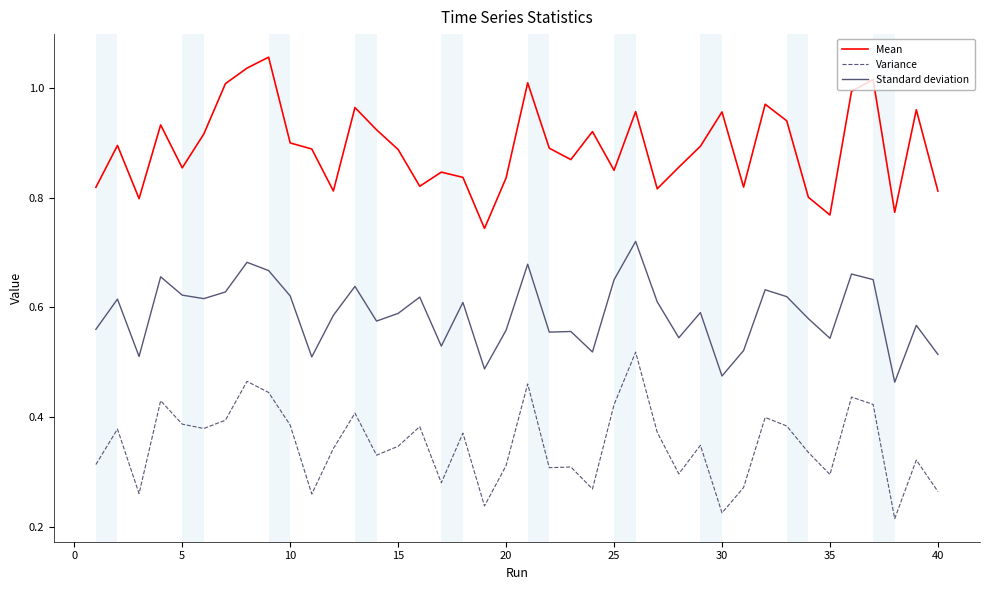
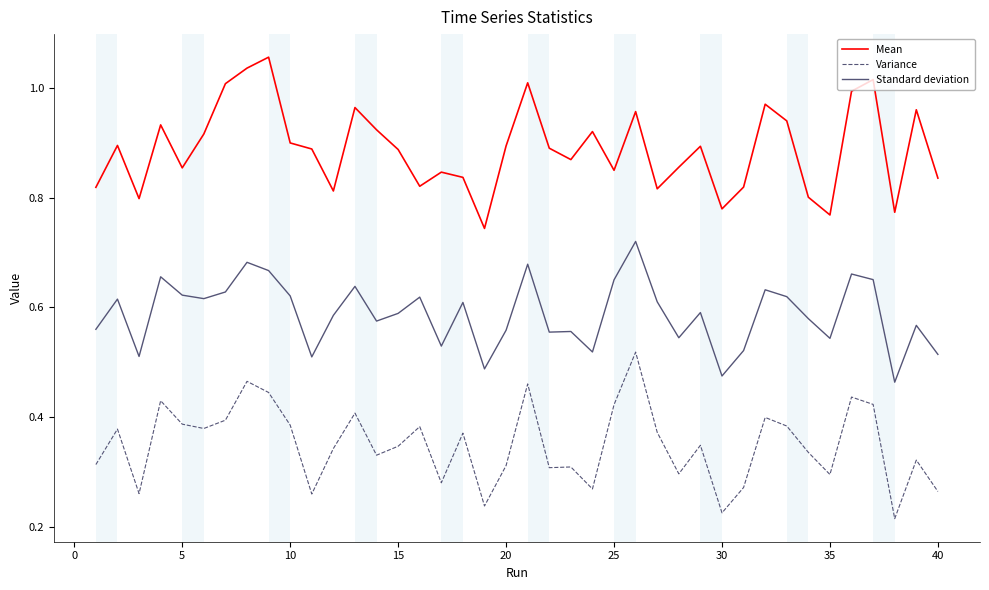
  {
    "Mean": {
      "5": 0.85,
      "10": 0.90,
      "15": 0.89,
-     "20": 0.84,
+     "20": 0.89,
      "25": 0.85,
-     "30": 0.96,
+     "30": 0.78,
      "35": 0.77,
-     "40": 0.81
+     "40": 0.84
    }
  }
